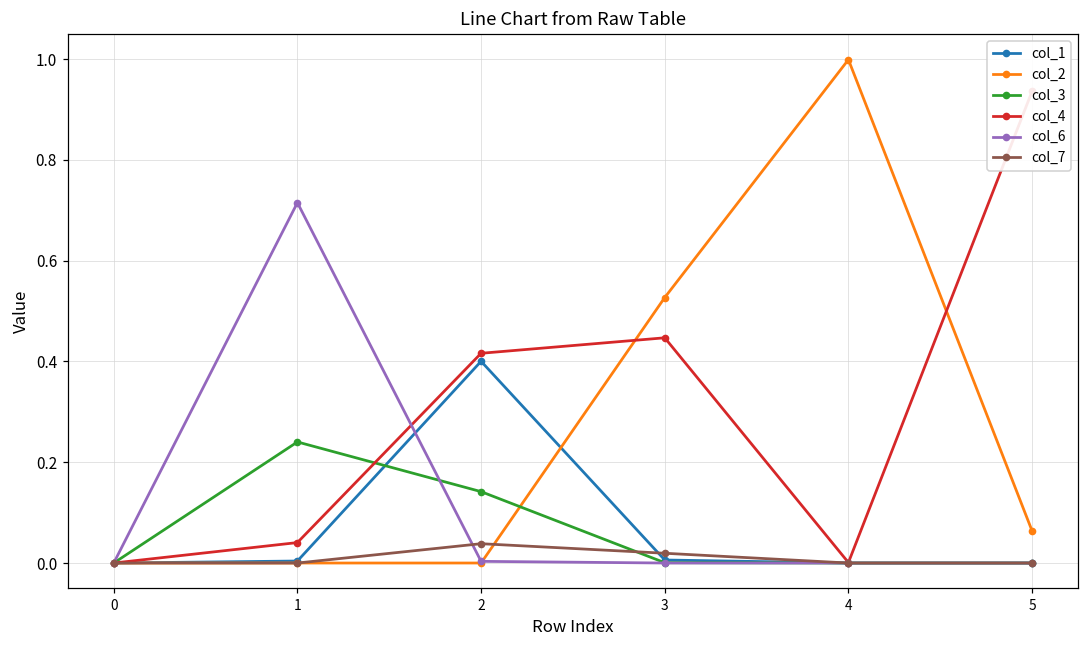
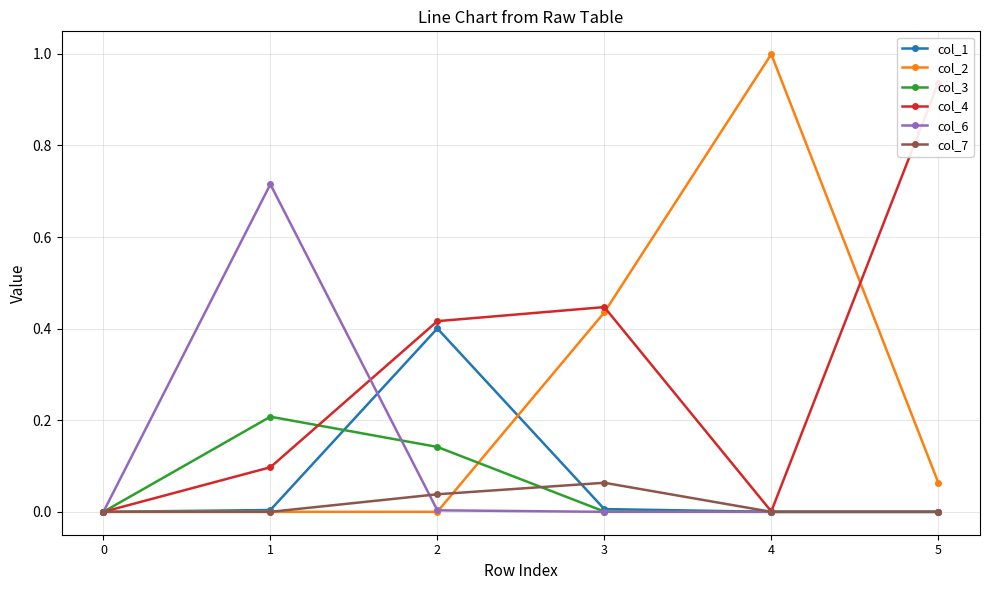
  {
    "col_1": {
      "2": 0.40
    },
    "col_2": {
-     "3": 0.53,
+     "3": 0.44,
      "4": 1.00,
      "5": 0.06
    },
    "col_3": {
-     "1": 0.24,
+     "1": 0.21,
      "2": 0.14
    },
    "col_4": {
-     "1": 0.04,
+     "1": 0.10,
      "2": 0.42,
      "3": 0.45
    },
    "col_6": {
      "1": 0.72
    },
    "col_7": {
      "2": 0.04,
-     "3": 0.02
+     "3": 0.06
    }
  }
